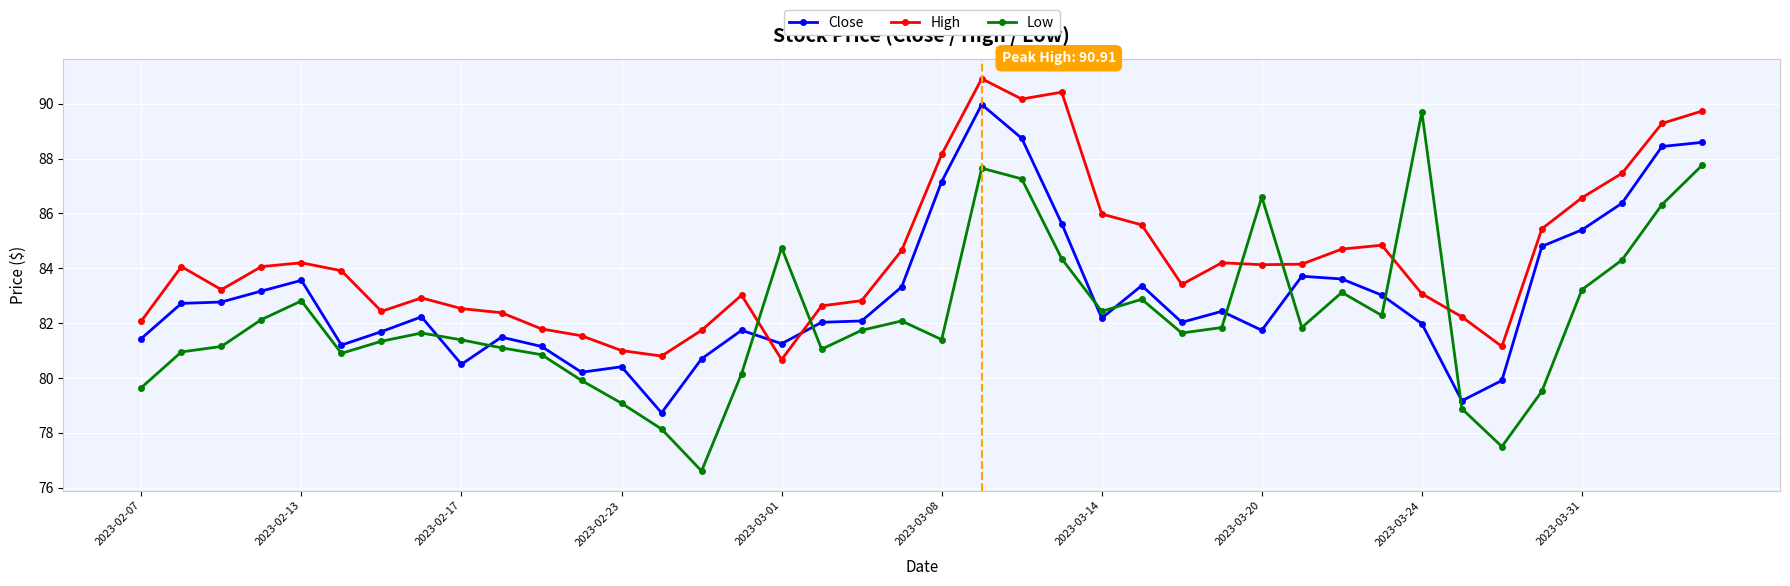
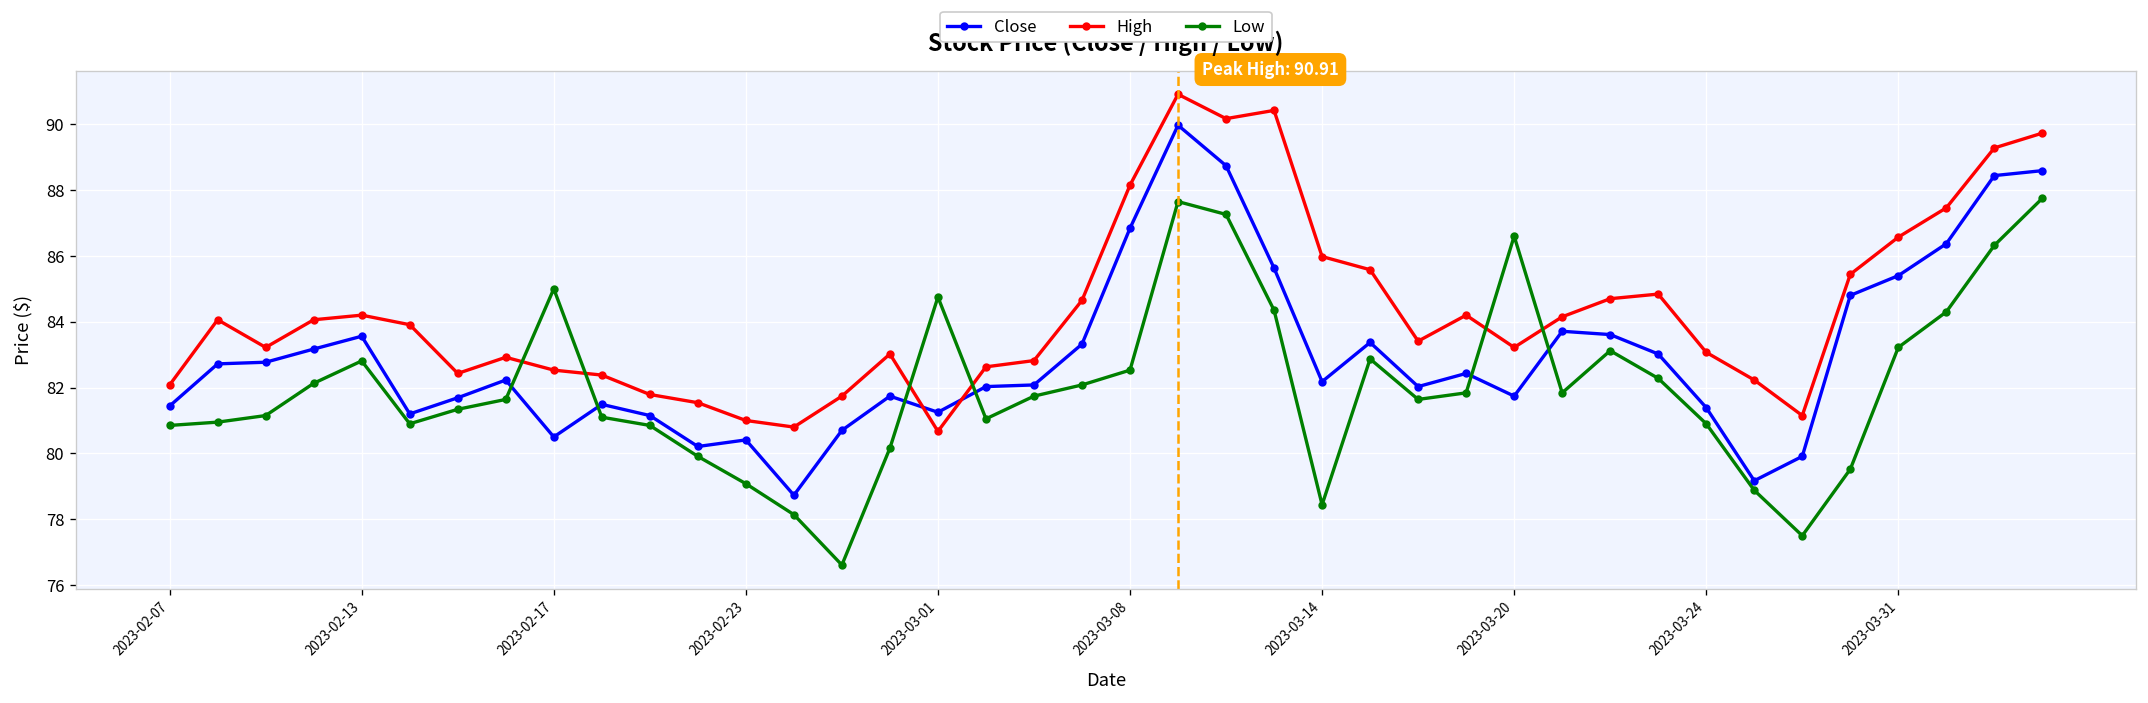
  {
    "Close": {
      "2023-02-07": 81.4,
      "2023-02-13": 83.6,
      "2023-02-17": 80.5,
      "2023-02-23": 80.4,
      "2023-03-01": 81.3,
-     "2023-03-08": 87.2,
+     "2023-03-08": 86.8,
      "2023-03-14": 82.2,
      "2023-03-20": 81.7,
-     "2023-03-24": 82.0,
+     "2023-03-24": 81.4,
      "2023-03-31": 85.4
    },
    "High": {
      "2023-02-07": 82.1,
      "2023-02-13": 84.2,
      "2023-02-17": 82.5,
      "2023-02-23": 81.0,
      "2023-03-01": 80.7,
      "2023-03-08": 88.2,
      "2023-03-14": 86.0,
-     "2023-03-20": 84.1,
+     "2023-03-20": 83.2,
      "2023-03-24": 83.1,
      "2023-03-31": 86.6
    },
    "Low": {
-     "2023-02-07": 79.7,
+     "2023-02-07": 80.9,
      "2023-02-13": 82.8,
-     "2023-02-17": 81.4,
+     "2023-02-17": 85.0,
      "2023-02-23": 79.1,
      "2023-03-01": 84.8,
-     "2023-03-08": 81.4,
-     "2023-03-14": 82.4,
+     "2023-03-08": 82.5,
+     "2023-03-14": 78.4,
      "2023-03-20": 86.6,
-     "2023-03-24": 89.7,
+     "2023-03-24": 80.9,
      "2023-03-31": 83.2
    }
  }
